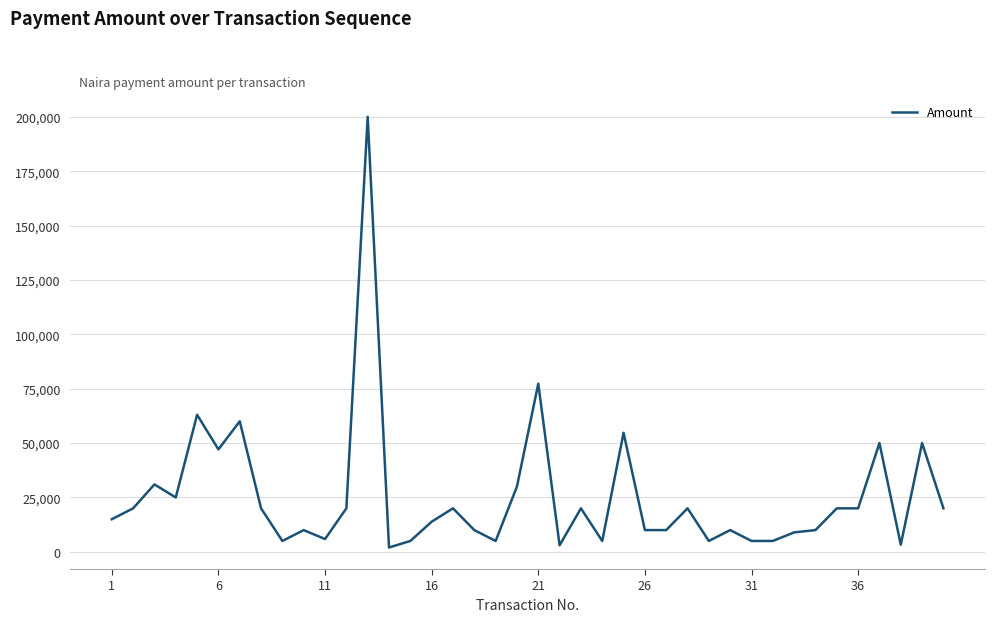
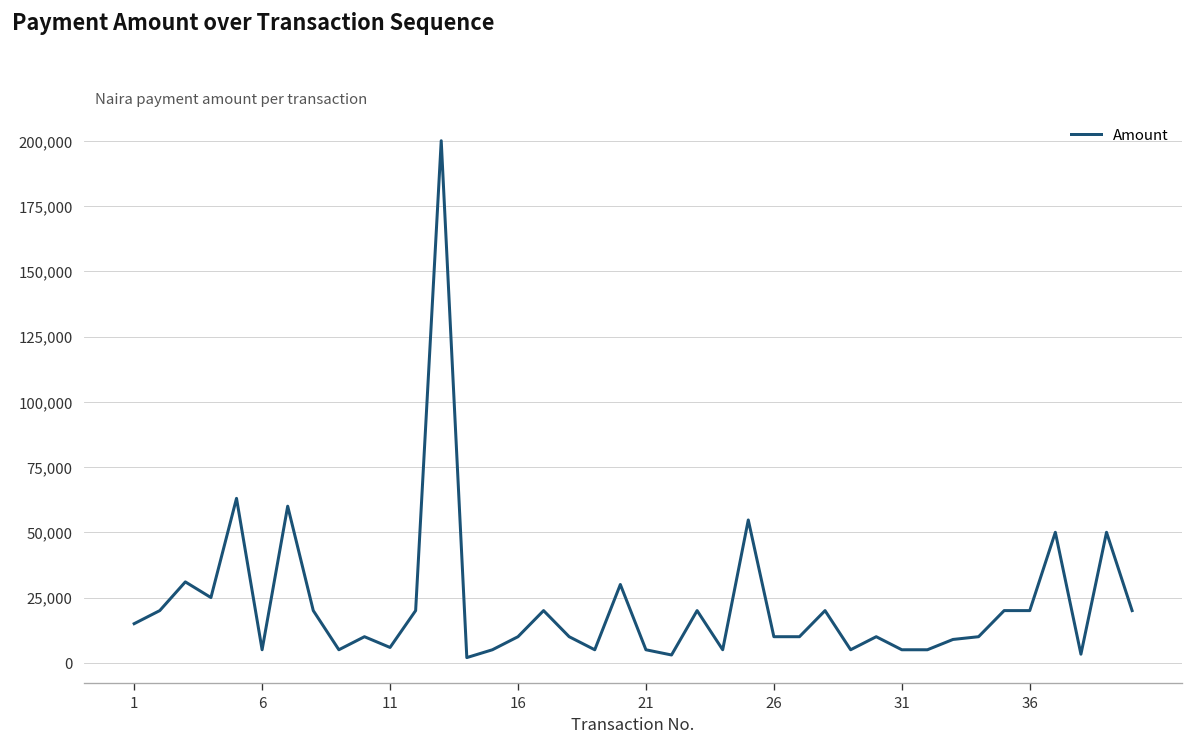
  {
    "1": "15,000",
-   "6": "47,000",
+   "6": "5,000",
    "11": "6,000",
-   "16": "14,000",
-   "21": "77,000",
+   "16": "10,000",
+   "21": "5,000",
    "26": "10,000",
    "31": "5,000",
    "36": "20,000"
  }
